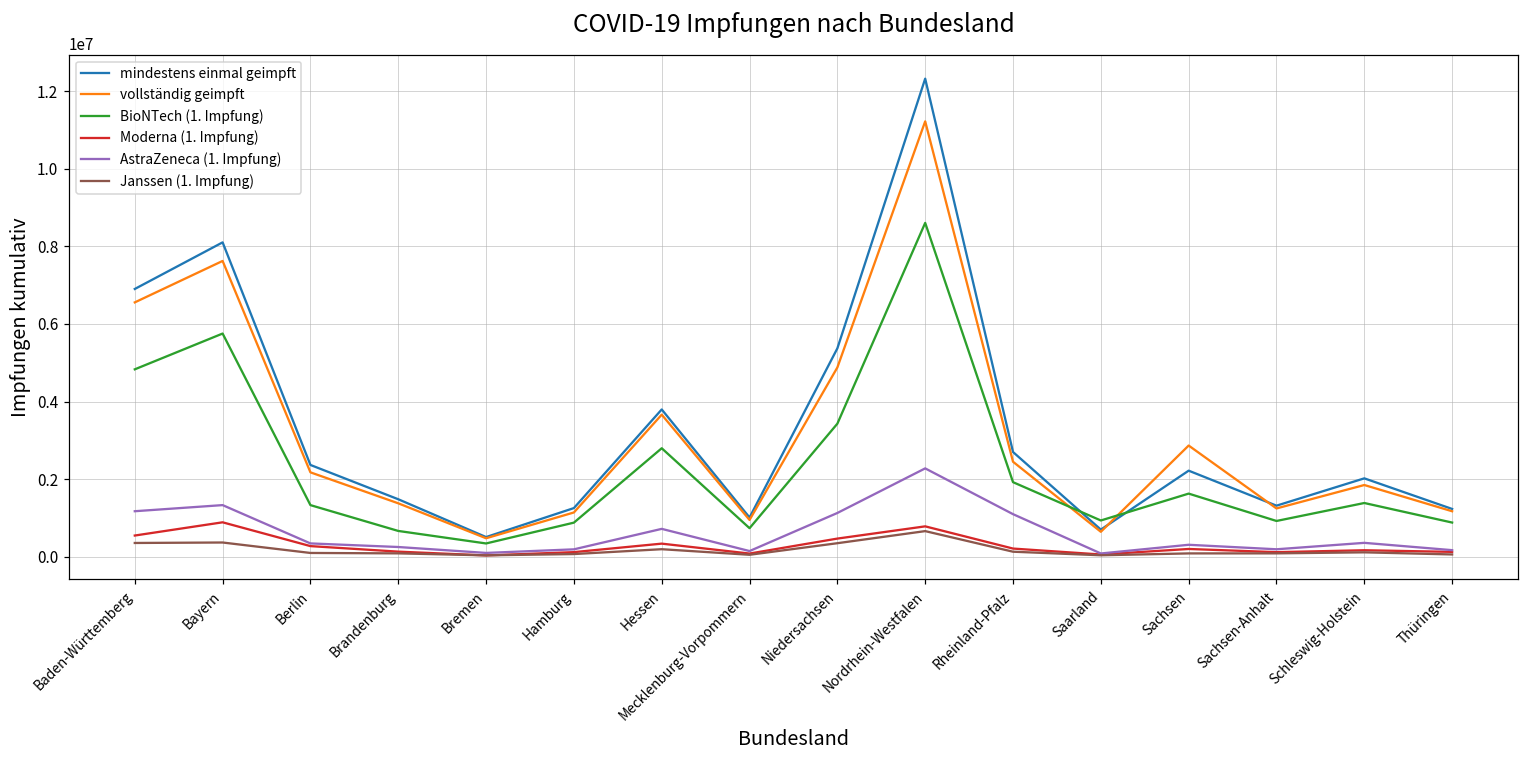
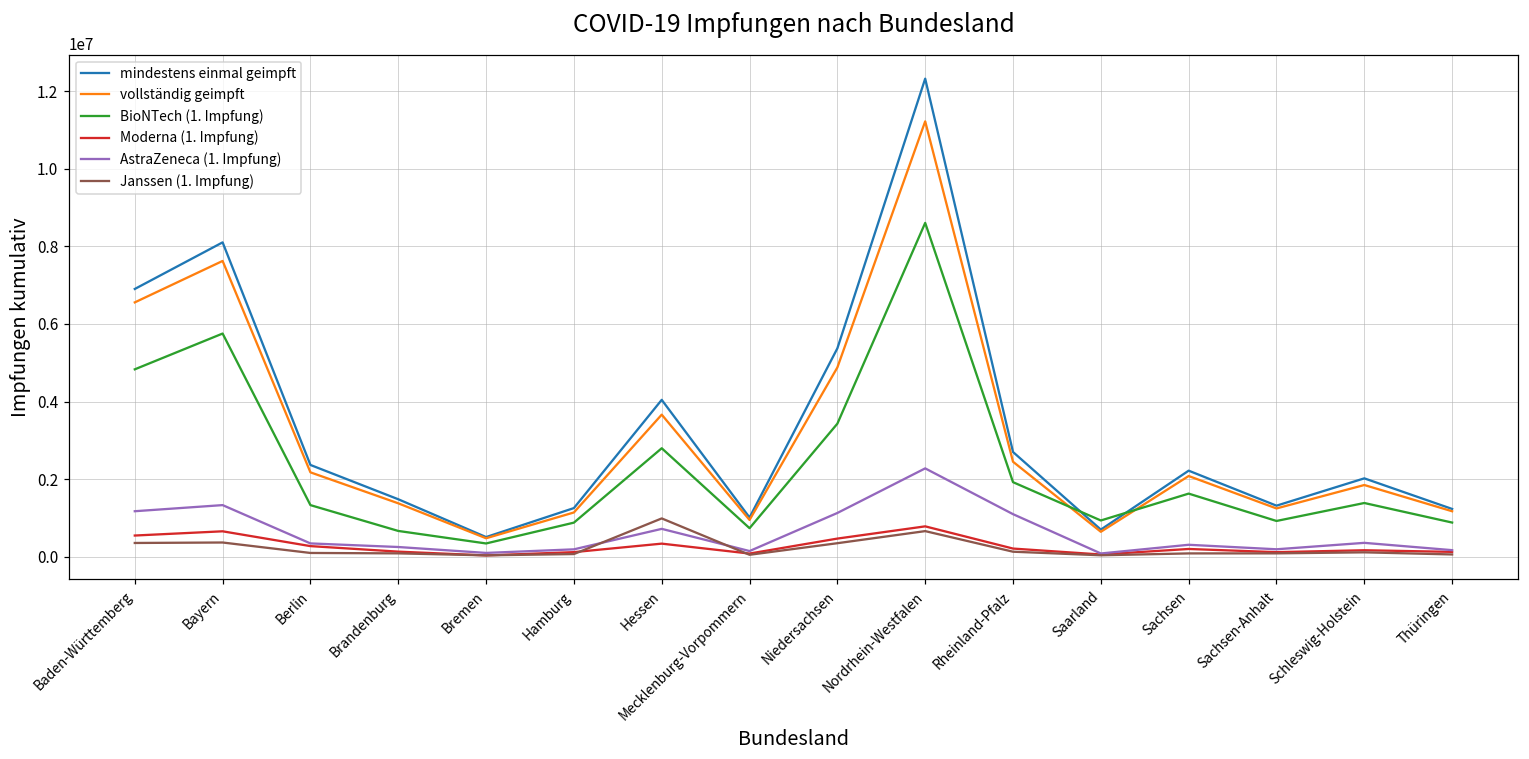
  {
    "mindestens einmal geimpft": {
      "Baden-Württemberg": 6900000,
      "Bayern": 8100000,
      "Berlin": 2400000,
      "Brandenburg": 1500000,
      "Hamburg": 1300000,
-     "Hessen": 3800000,
+     "Hessen": 4000000,
      "Niedersachsen": 5400000,
      "Nordrhein-Westfalen": 12300000,
      "Rheinland-Pfalz": 2700000,
      "Sachsen": 2200000,
      "Schleswig-Holstein": 2000000
    },
    "vollständig geimpft": {
      "Baden-Württemberg": 6600000,
      "Bayern": 7600000,
      "Berlin": 2200000,
      "Brandenburg": 1400000,
      "Hamburg": 1100000,
      "Hessen": 3700000,
      "Niedersachsen": 4900000,
      "Nordrhein-Westfalen": 11200000,
      "Rheinland-Pfalz": 2400000,
-     "Sachsen": 2900000,
+     "Sachsen": 2100000,
      "Schleswig-Holstein": 1800000
    },
    "BioNTech (1. Impfung)": {
      "Baden-Württemberg": 4800000,
      "Bayern": 5800000,
      "Berlin": 1300000,
      "Brandenburg": 700000,
      "Bremen": 300000,
      "Hamburg": 900000,
      "Hessen": 2800000,
      "Mecklenburg-Vorpommern": 700000,
      "Niedersachsen": 3400000,
      "Nordrhein-Westfalen": 8600000,
      "Rheinland-Pfalz": 1900000,
      "Saarland": 900000,
      "Sachsen": 1600000,
      "Sachsen-Anhalt": 900000,
      "Schleswig-Holstein": 1400000,
      "Thüringen": 900000
    },
    "Moderna (1. Impfung)": {
      "Baden-Württemberg": 500000,
-     "Bayern": 900000,
+     "Bayern": 700000,
      "Hessen": 300000,
      "Niedersachsen": 500000,
      "Nordrhein-Westfalen": 800000,
      "Rheinland-Pfalz": 200000,
      "Sachsen": 200000
    },
    "AstraZeneca (1. Impfung)": {
      "Baden-Württemberg": 1200000,
      "Bayern": 1300000,
      "Brandenburg": 200000,
      "Hessen": 700000,
      "Niedersachsen": 1100000,
      "Nordrhein-Westfalen": 2300000,
      "Rheinland-Pfalz": 1100000,
      "Sachsen": 300000,
      "Sachsen-Anhalt": 200000,
      "Schleswig-Holstein": 400000
    },
    "Janssen (1. Impfung)": {
      "Baden-Württemberg": 400000,
      "Bayern": 400000,
      "Berlin": 100000,
-     "Hessen": 200000,
+     "Hessen": 1000000,
      "Niedersachsen": 300000,
      "Nordrhein-Westfalen": 700000,
      "Rheinland-Pfalz": 100000,
      "Sachsen": 100000
    }
  }
